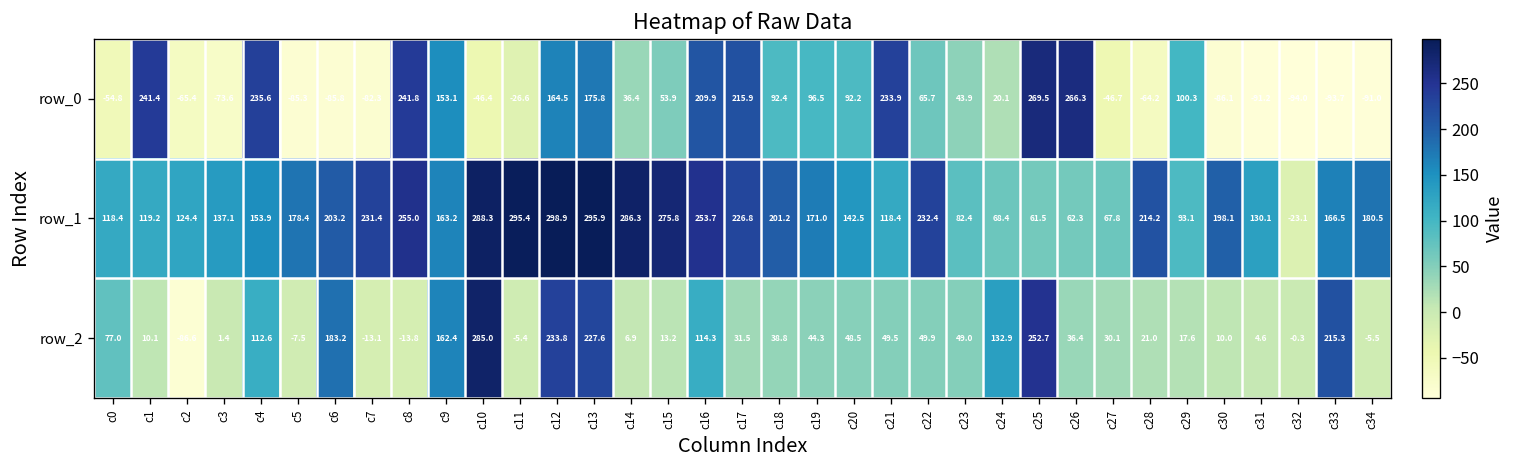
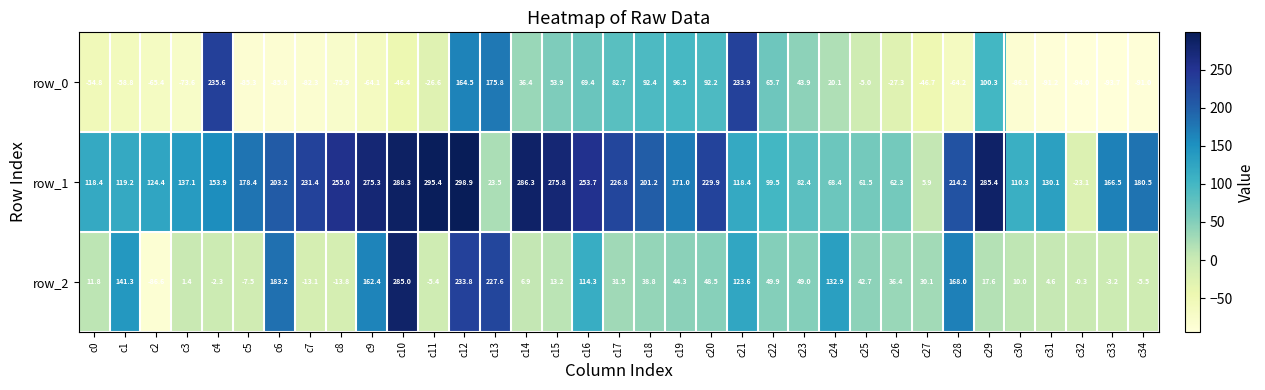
  {
    "row_0": {
      "c0": -54.8,
-     "c1": 241.4,
+     "c1": -58.8,
      "c2": -65.4,
      "c3": -73.6,
      "c4": 235.6,
-     "c8": 241.8,
-     "c9": 153.1,
+     "c8": -75.9,
+     "c9": -64.1,
      "c10": -46.4,
      "c11": -26.6,
      "c12": 164.5,
      "c13": 175.8,
      "c14": 36.4,
      "c15": 53.9,
-     "c16": 209.9,
-     "c17": 215.9,
+     "c16": 69.4,
+     "c17": 82.7,
      "c18": 92.4,
      "c19": 96.5,
      "c20": 92.2,
      "c21": 233.9,
      "c22": 65.7,
      "c23": 43.9,
      "c24": 20.1,
-     "c25": 269.5,
-     "c26": 266.3,
+     "c25": -5.0,
+     "c26": -27.3,
      "c27": -46.7,
      "c28": -64.2,
      "c29": 100.3
    },
    "row_1": {
      "c0": 118.4,
      "c1": 119.2,
      "c2": 124.4,
      "c3": 137.1,
      "c4": 153.9,
      "c5": 178.4,
      "c6": 203.2,
      "c7": 231.4,
      "c8": 255.0,
-     "c9": 163.2,
+     "c9": 275.3,
      "c10": 288.3,
      "c11": 295.4,
      "c12": 298.9,
-     "c13": 295.9,
+     "c13": 23.5,
      "c14": 286.3,
      "c15": 275.8,
      "c16": 253.7,
      "c17": 226.8,
      "c18": 201.2,
      "c19": 171.0,
-     "c20": 142.5,
+     "c20": 229.9,
      "c21": 118.4,
-     "c22": 232.4,
+     "c22": 99.5,
      "c23": 82.4,
      "c24": 68.4,
      "c25": 61.5,
      "c26": 62.3,
-     "c27": 67.8,
+     "c27": 5.9,
      "c28": 214.2,
-     "c29": 93.1,
-     "c30": 198.1,
+     "c29": 285.4,
+     "c30": 110.3,
      "c31": 130.1,
      "c32": -23.1,
      "c33": 166.5,
      "c34": 180.5
    },
    "row_2": {
-     "c0": 77.0,
-     "c1": 10.1,
+     "c0": 11.8,
+     "c1": 141.3,
      "c3": 1.4,
-     "c4": 112.6,
+     "c4": -2.3,
      "c5": -7.5,
      "c6": 183.2,
      "c7": -13.1,
      "c8": -13.8,
      "c9": 162.4,
      "c10": 285.0,
      "c11": -5.4,
      "c12": 233.8,
      "c13": 227.6,
      "c14": 6.9,
      "c15": 13.2,
      "c16": 114.3,
      "c17": 31.5,
      "c18": 38.8,
      "c19": 44.3,
      "c20": 48.5,
-     "c21": 49.5,
+     "c21": 123.6,
      "c22": 49.9,
      "c23": 49.0,
      "c24": 132.9,
-     "c25": 252.7,
+     "c25": 42.7,
      "c26": 36.4,
      "c27": 30.1,
-     "c28": 21.0,
+     "c28": 168.0,
      "c29": 17.6,
      "c30": 10.0,
      "c31": 4.6,
      "c32": -0.3,
-     "c33": 215.3,
+     "c33": -3.2,
      "c34": -5.5
    }
  }
